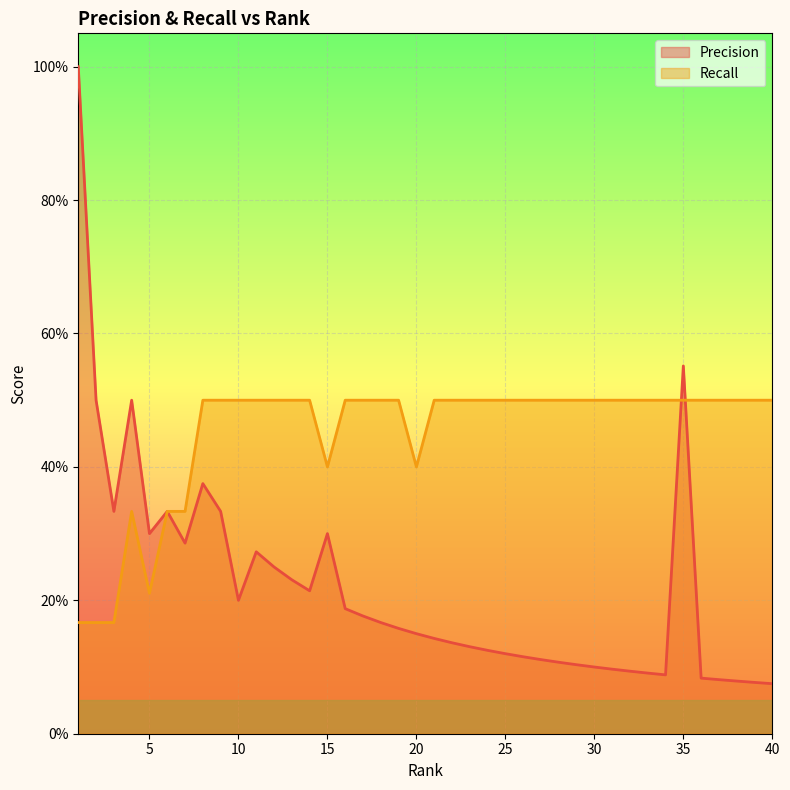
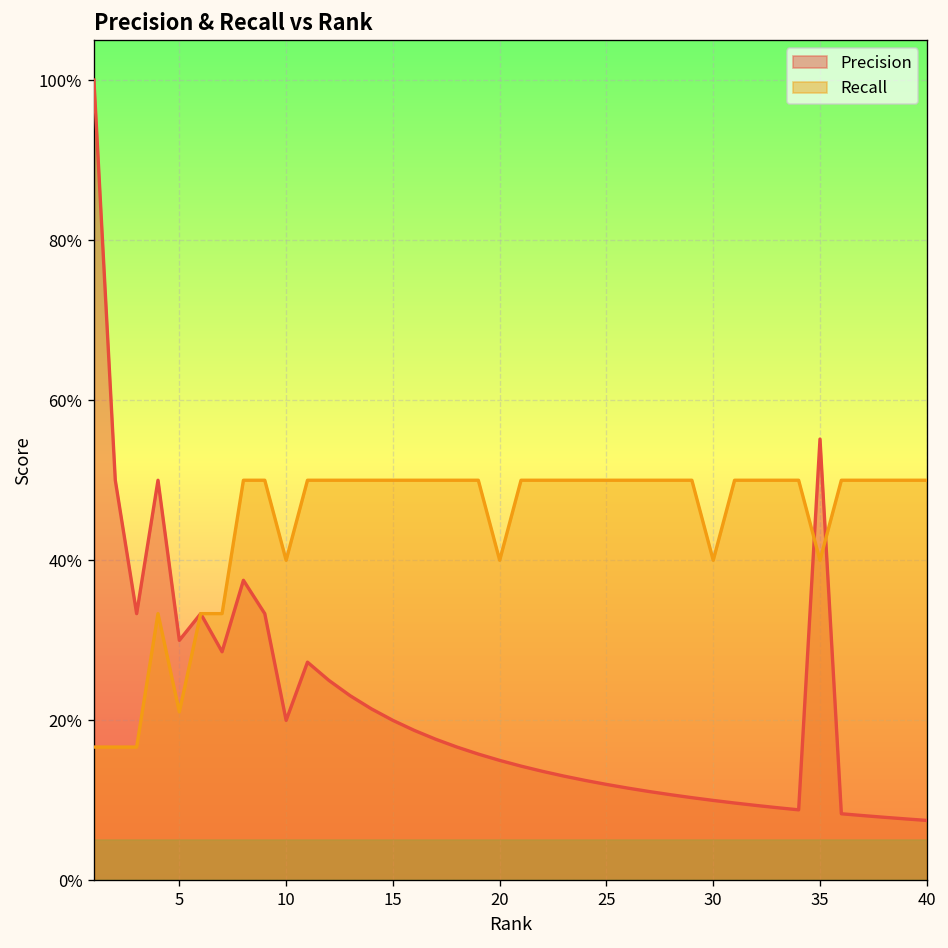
  {
    "Precision": {
      "5": "30%",
      "10": "20%",
-     "15": "30%",
+     "15": "20%",
      "20": "15%",
      "25": "12%",
      "30": "10%",
      "35": "55%",
      "40": "8%"
    },
    "Recall": {
      "5": "21%",
-     "10": "50%",
-     "15": "40%",
+     "10": "40%",
+     "15": "50%",
      "20": "40%",
      "25": "50%",
-     "30": "50%",
-     "35": "50%",
+     "30": "40%",
+     "35": "40%",
      "40": "50%"
    }
  }
